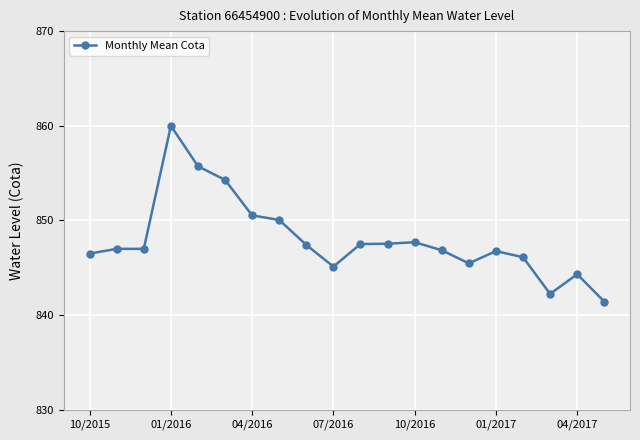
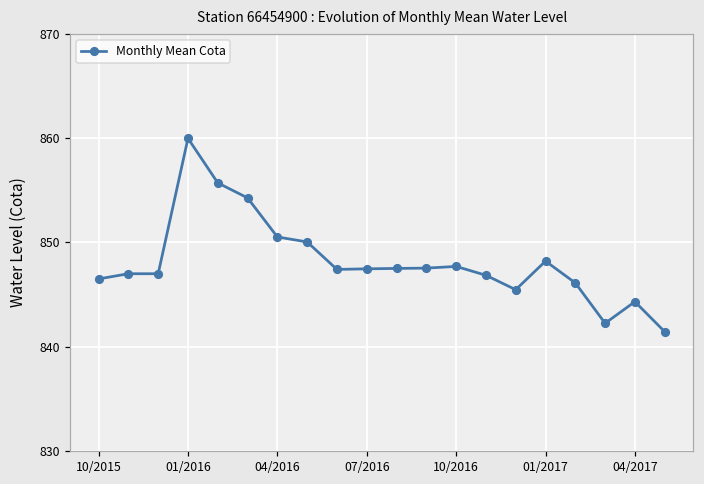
  {
    "10/2015": 847,
    "01/2016": 860,
    "04/2016": 851,
-   "07/2016": 845,
+   "07/2016": 847,
    "10/2016": 848,
-   "01/2017": 847,
+   "01/2017": 848,
    "04/2017": 844
  }
